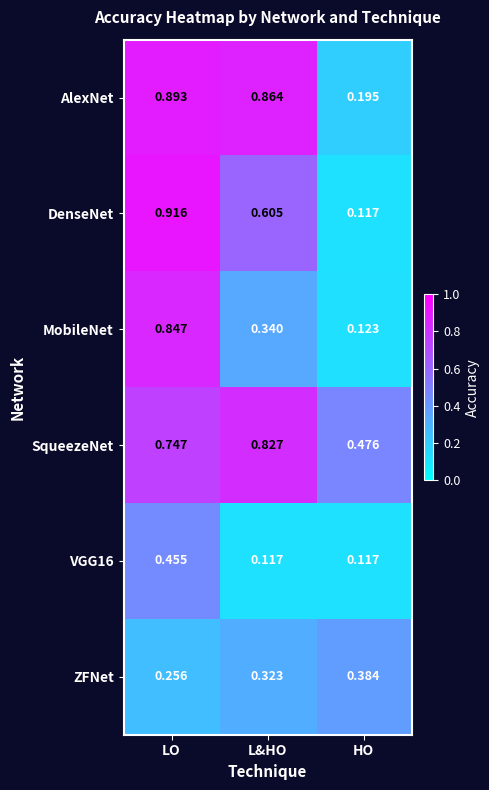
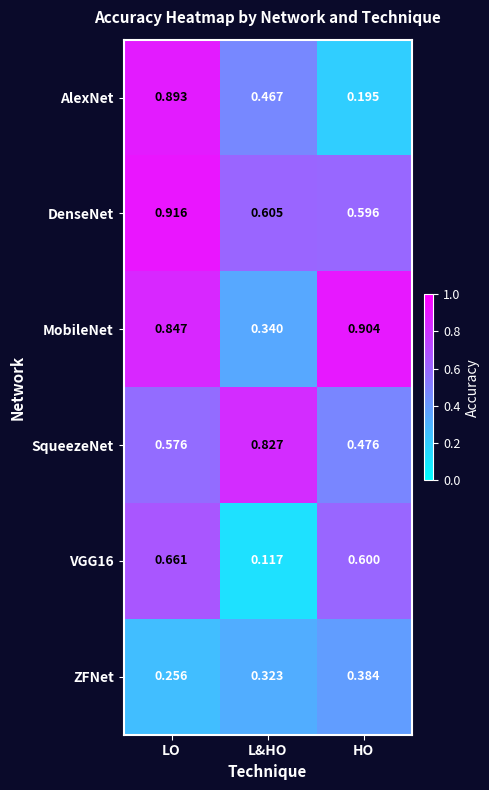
  {
    "AlexNet": {
      "LO": 0.893,
-     "L&HO": 0.864,
+     "L&HO": 0.467,
      "HO": 0.195
    },
    "DenseNet": {
      "LO": 0.916,
      "L&HO": 0.605,
-     "HO": 0.117
+     "HO": 0.596
    },
    "MobileNet": {
      "LO": 0.847,
      "L&HO": 0.340,
-     "HO": 0.123
+     "HO": 0.904
    },
    "SqueezeNet": {
-     "LO": 0.747,
+     "LO": 0.576,
      "L&HO": 0.827,
      "HO": 0.476
    },
    "VGG16": {
-     "LO": 0.455,
+     "LO": 0.661,
      "L&HO": 0.117,
-     "HO": 0.117
+     "HO": 0.600
    },
    "ZFNet": {
      "LO": 0.256,
      "L&HO": 0.323,
      "HO": 0.384
    }
  }
